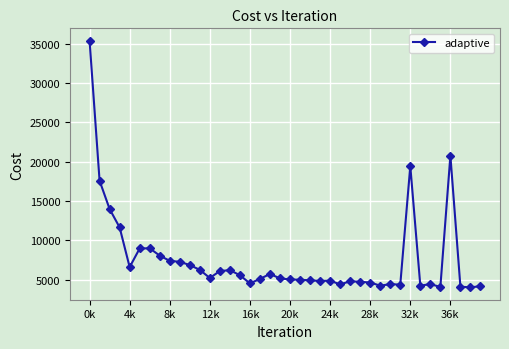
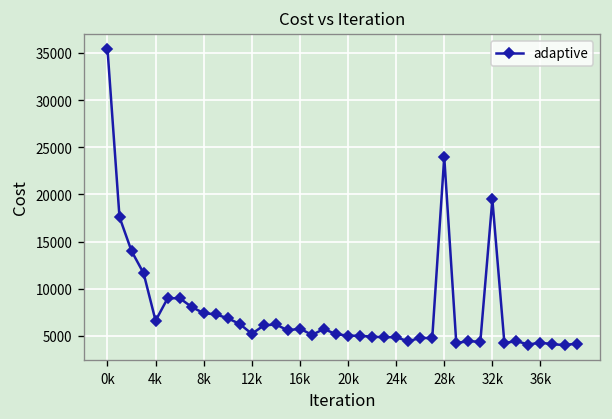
  {
    "0k": 35000,
    "4k": 7000,
    "8k": 7000,
    "12k": 5000,
-   "16k": 5000,
+   "16k": 6000,
    "20k": 5000,
    "24k": 5000,
-   "28k": 5000,
+   "28k": 24000,
    "32k": 19000,
-   "36k": 21000
+   "36k": 4000
  }
